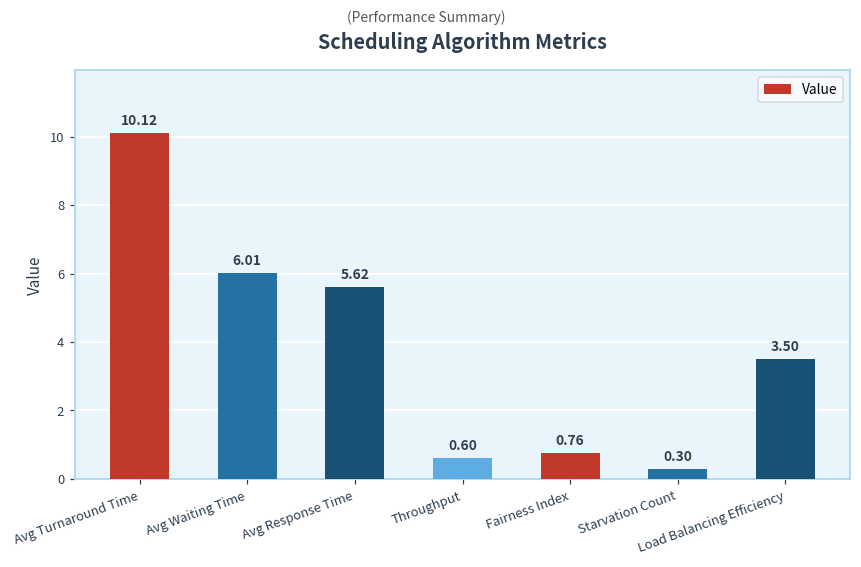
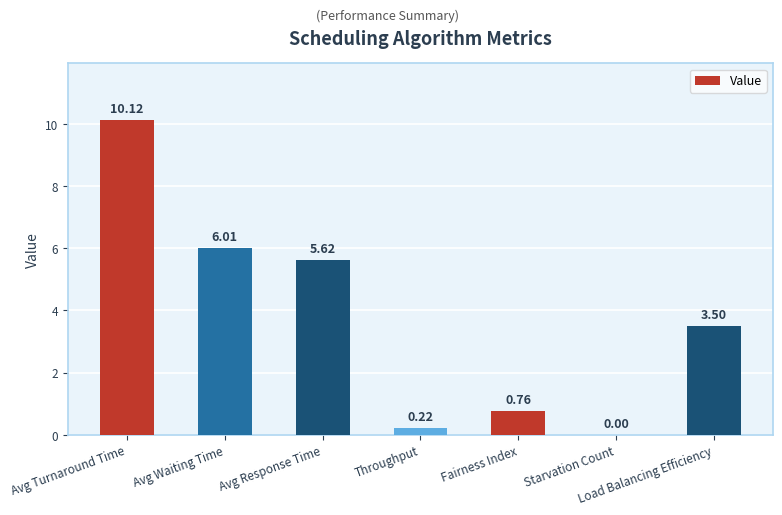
  {
    "Avg Turnaround Time": 10.12,
    "Avg Waiting Time": 6.01,
    "Avg Response Time": 5.62,
-   "Throughput": 0.60,
+   "Throughput": 0.22,
    "Fairness Index": 0.76,
-   "Starvation Count": 0.30,
+   "Starvation Count": 0.00,
    "Load Balancing Efficiency": 3.50
  }
